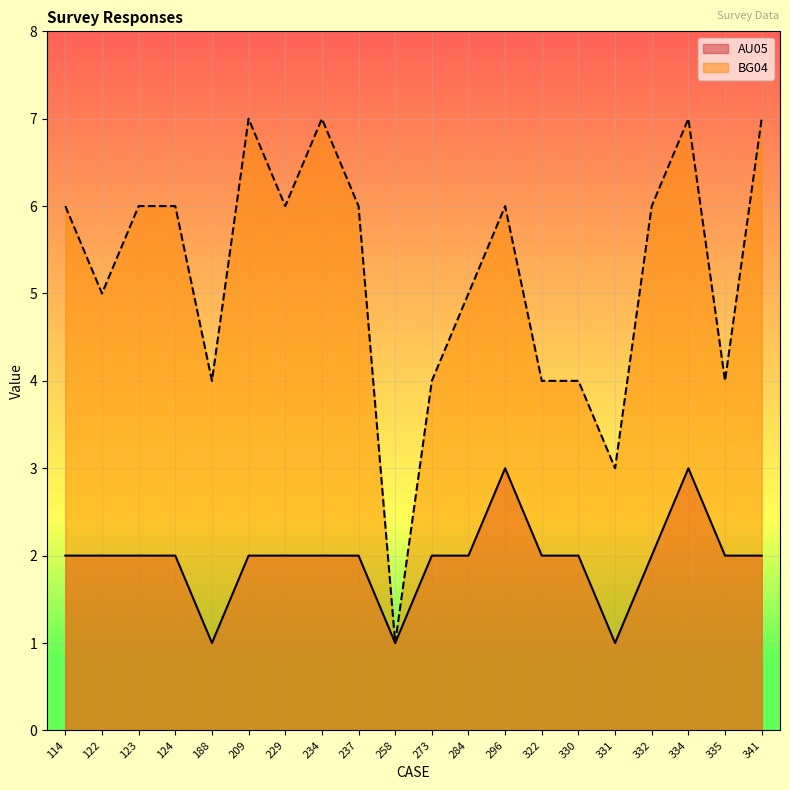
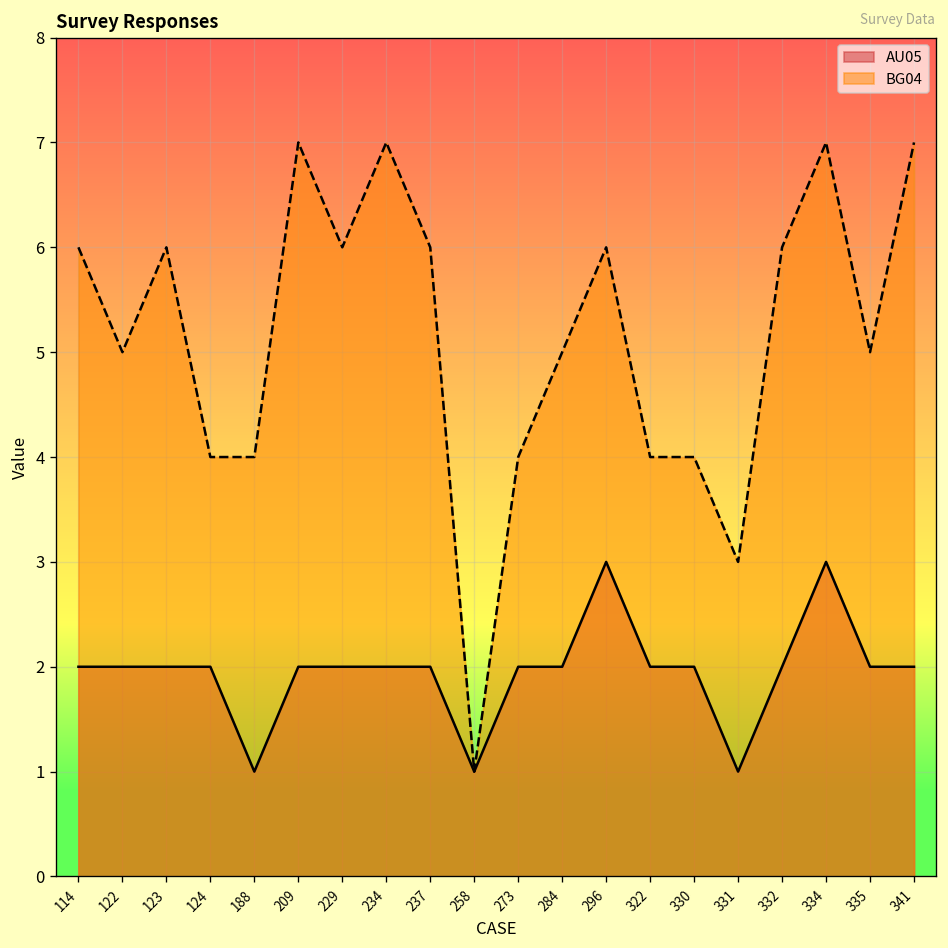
  {
    "AU05": {
      "114": 2,
      "122": 2,
      "123": 2,
      "124": 2,
      "188": 1,
      "209": 2,
      "229": 2,
      "234": 2,
      "237": 2,
      "273": 2,
      "284": 2,
      "296": 3,
      "322": 2,
      "330": 2,
      "331": 1,
      "332": 2,
      "334": 3,
      "335": 2,
      "341": 2
    },
    "BG04": {
      "114": 6,
      "122": 5,
      "123": 6,
-     "124": 6,
+     "124": 4,
      "188": 4,
      "209": 7,
      "229": 6,
      "234": 7,
      "237": 6,
      "273": 4,
      "284": 5,
      "296": 6,
      "322": 4,
      "330": 4,
      "331": 3,
      "332": 6,
      "334": 7,
-     "335": 4,
+     "335": 5,
      "341": 7
    }
  }
